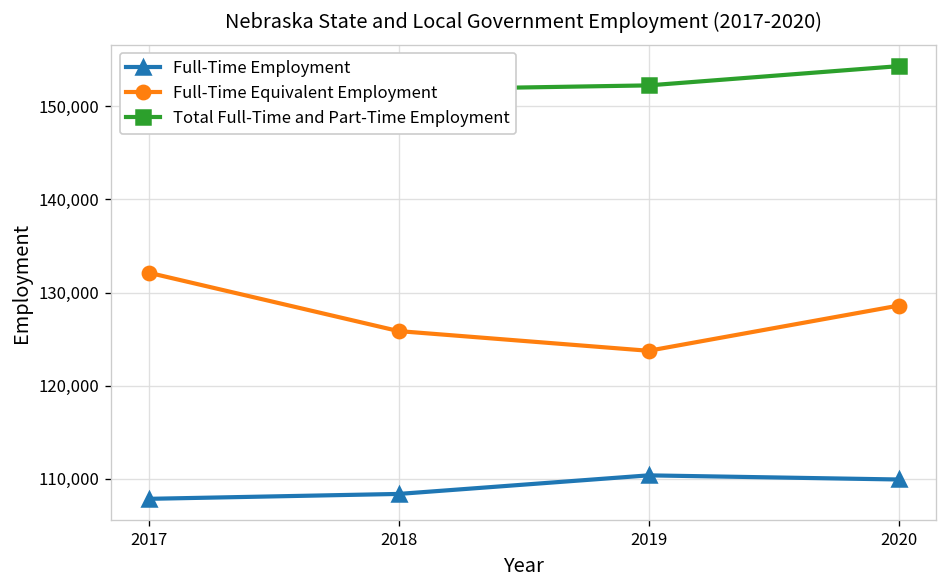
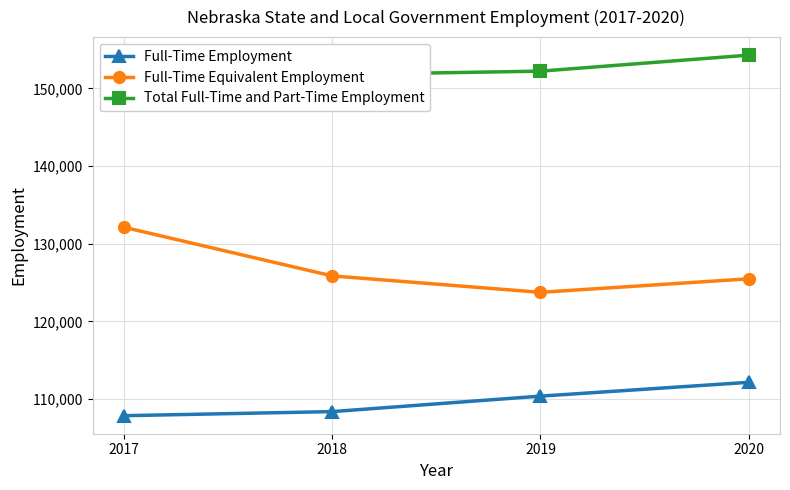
  {
    "Full-Time Employment": {
      "2017": "108,000",
      "2018": "108,000",
      "2019": "110,000",
-     "2020": "110,000"
+     "2020": "112,000"
    },
    "Full-Time Equivalent Employment": {
      "2017": "132,000",
      "2018": "126,000",
      "2019": "124,000",
-     "2020": "129,000"
+     "2020": "125,000"
    },
    "Total Full-Time and Part-Time Employment": {
      "2019": "152,000",
      "2020": "154,000"
    }
  }
